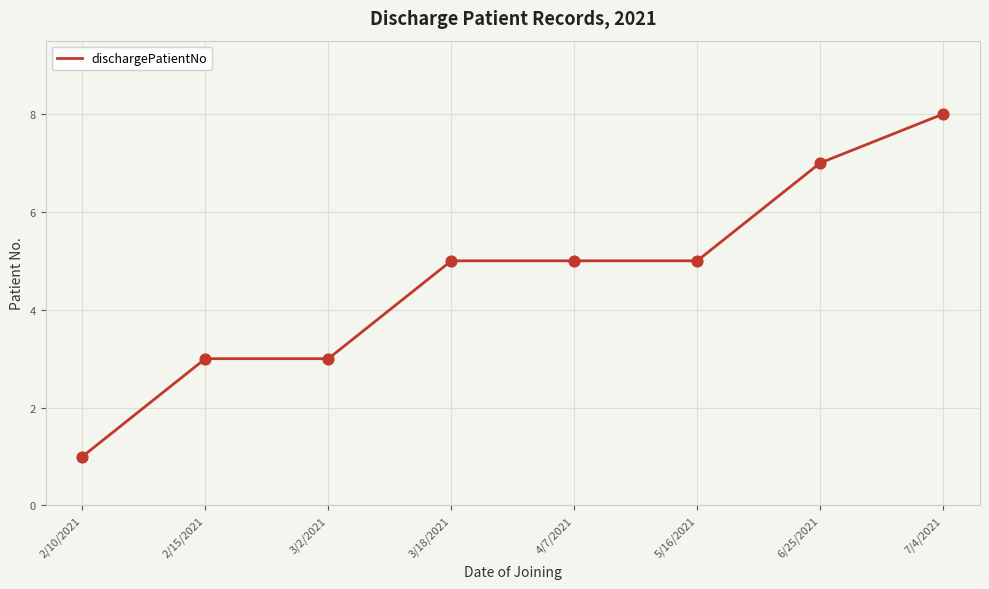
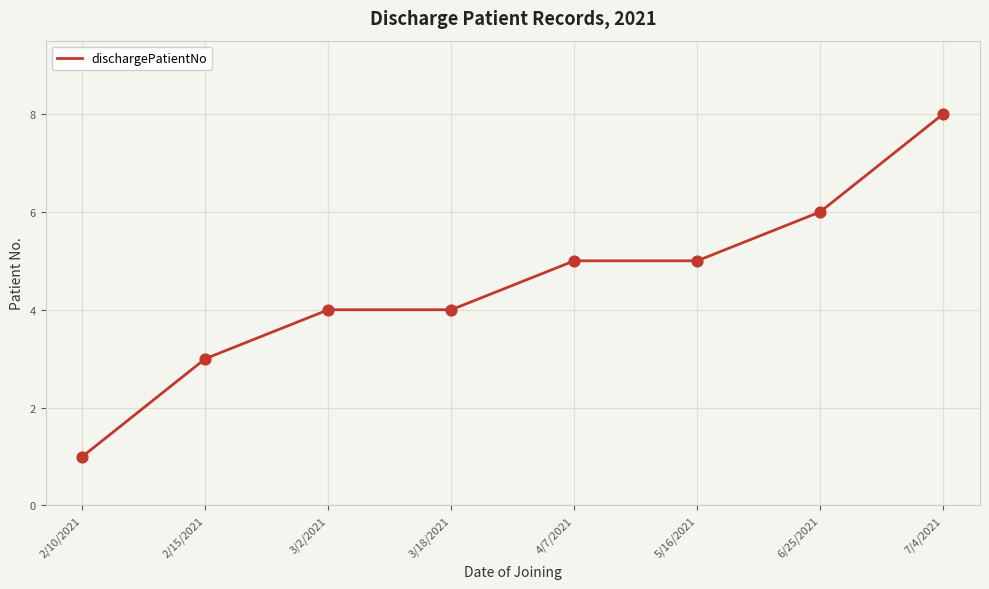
  {
    "2/10/2021": 1,
    "2/15/2021": 3,
-   "3/2/2021": 3,
-   "3/18/2021": 5,
+   "3/2/2021": 4,
+   "3/18/2021": 4,
    "4/7/2021": 5,
    "5/16/2021": 5,
-   "6/25/2021": 7,
+   "6/25/2021": 6,
    "7/4/2021": 8
  }
